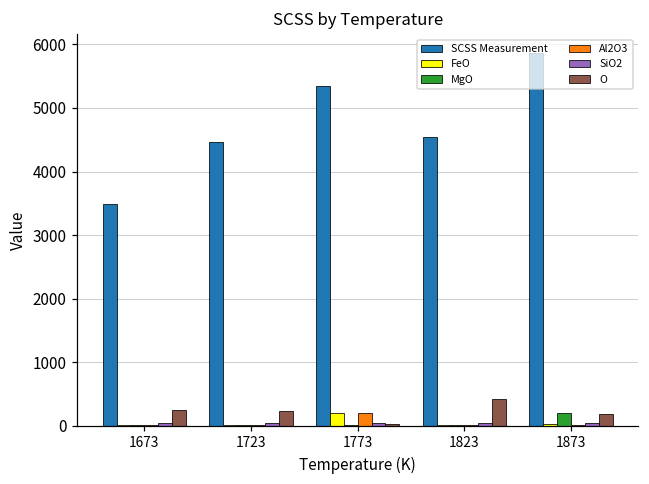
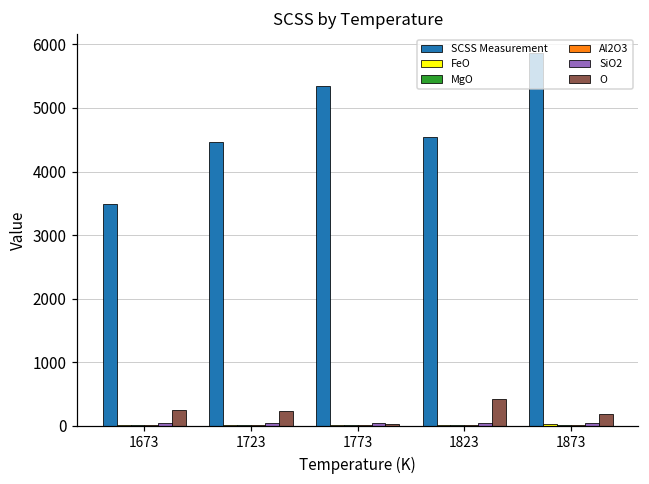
  {
    "SCSS Measurement": {
      "1673": 3500,
      "1723": 4500,
      "1773": 5400,
      "1823": 4600
    },
    "FeO": {
-     "1773": 200
+     "1773": 0
    },
    "MgO": {
-     "1873": 200
+     "1873": 0
    },
    "Al2O3": {
-     "1773": 200
+     "1773": 0
    },
    "O": {
      "1673": 200,
      "1723": 200,
      "1823": 400,
      "1873": 200
    }
  }
